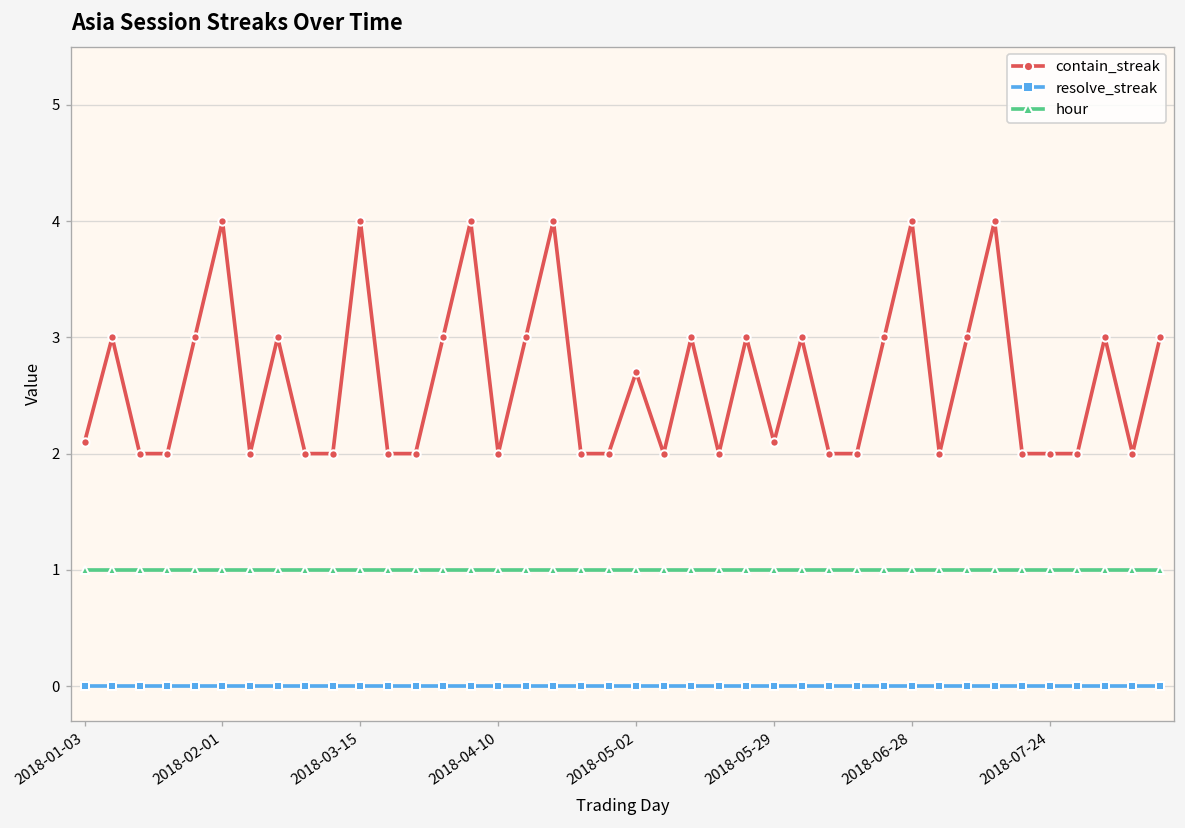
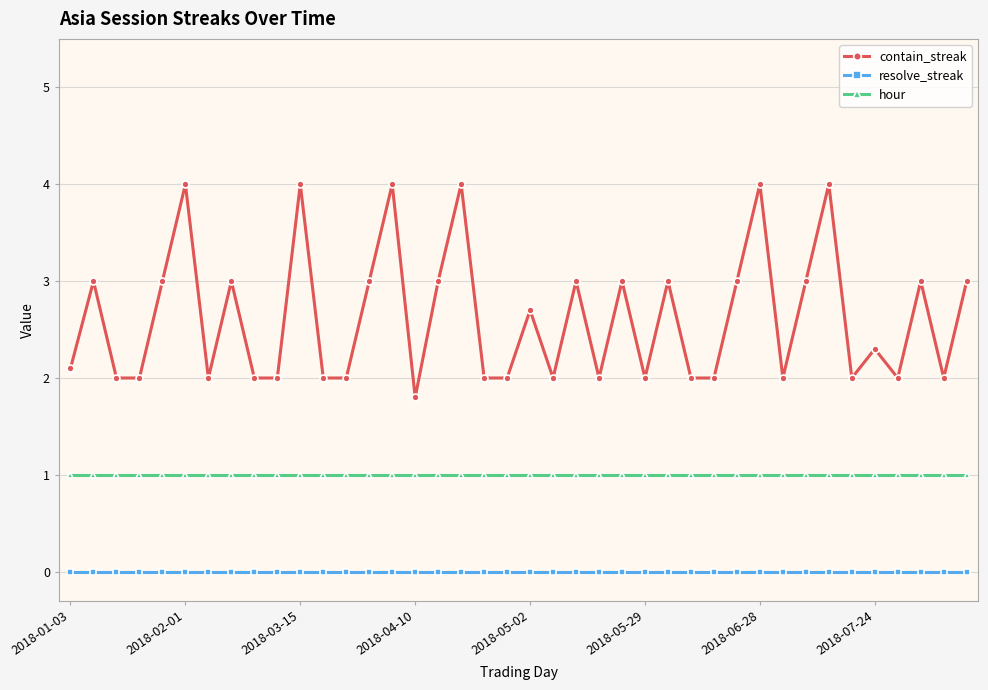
  {
    "contain_streak": {
      "2018-01-03": 2.1,
      "2018-02-01": 4.0,
      "2018-03-15": 4.0,
-     "2018-04-10": 2.0,
+     "2018-04-10": 1.8,
      "2018-05-02": 2.7,
-     "2018-05-29": 2.1,
+     "2018-05-29": 2.0,
      "2018-06-28": 4.0,
-     "2018-07-24": 2.0
+     "2018-07-24": 2.3
    },
    "resolve_streak": {
      "2018-01-03": 0.0,
      "2018-02-01": 0.0,
      "2018-03-15": 0.0,
      "2018-04-10": 0.0,
      "2018-05-02": 0.0,
      "2018-05-29": 0.0,
      "2018-06-28": 0.0,
      "2018-07-24": 0.0
    },
    "hour": {
      "2018-01-03": 1.0,
      "2018-02-01": 1.0,
      "2018-03-15": 1.0,
      "2018-04-10": 1.0,
      "2018-05-02": 1.0,
      "2018-05-29": 1.0,
      "2018-06-28": 1.0,
      "2018-07-24": 1.0
    }
  }
